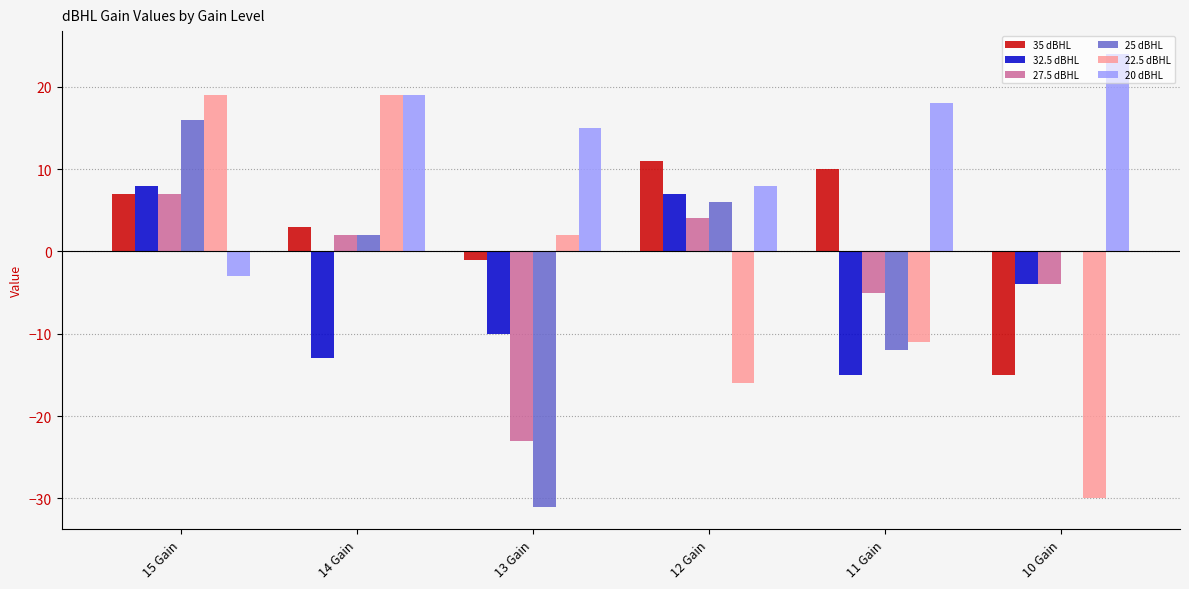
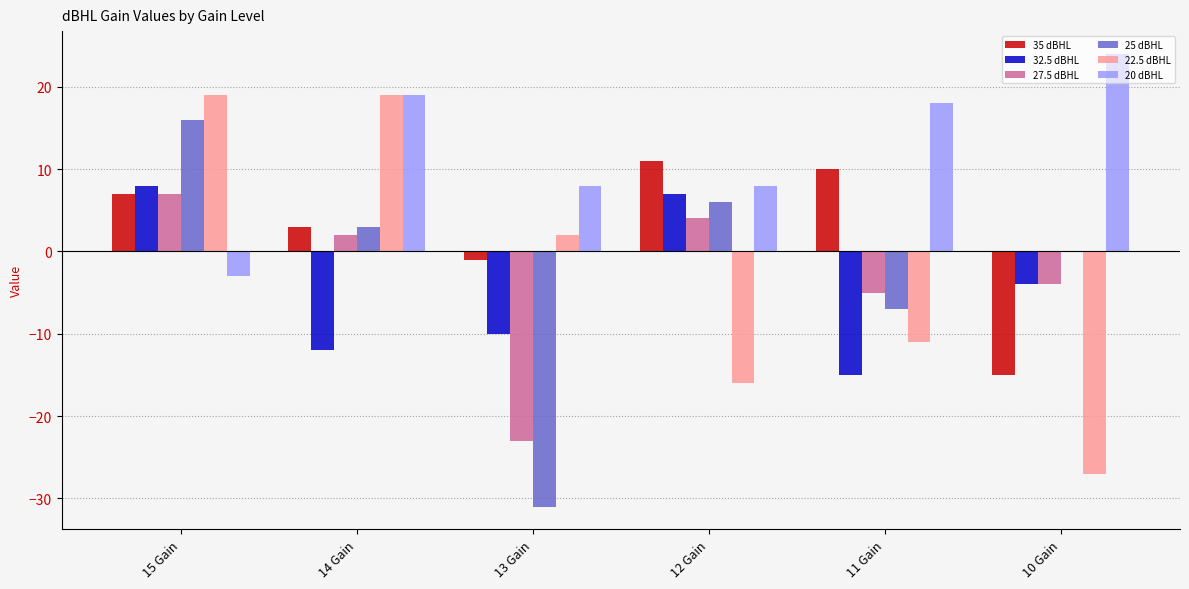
  {
    "35 dBHL": {
      "15 Gain": 7,
      "14 Gain": 3,
      "13 Gain": -1,
      "12 Gain": 11,
      "11 Gain": 10,
      "10 Gain": -15
    },
    "32.5 dBHL": {
      "15 Gain": 8,
-     "14 Gain": -13,
+     "14 Gain": -12,
      "13 Gain": -10,
      "12 Gain": 7,
      "11 Gain": -15,
      "10 Gain": -4
    },
    "27.5 dBHL": {
      "15 Gain": 7,
      "14 Gain": 2,
      "13 Gain": -23,
      "12 Gain": 4,
      "11 Gain": -5,
      "10 Gain": -4
    },
    "25 dBHL": {
      "15 Gain": 16,
-     "14 Gain": 2,
+     "14 Gain": 3,
      "13 Gain": -31,
      "12 Gain": 6,
-     "11 Gain": -12,
+     "11 Gain": -7,
      "10 Gain": 0
    },
    "22.5 dBHL": {
      "15 Gain": 19,
      "14 Gain": 19,
      "13 Gain": 2,
      "12 Gain": -16,
      "11 Gain": -11,
-     "10 Gain": -30
+     "10 Gain": -27
    },
    "20 dBHL": {
      "15 Gain": -3,
      "14 Gain": 19,
-     "13 Gain": 15,
+     "13 Gain": 8,
      "12 Gain": 8,
      "11 Gain": 18
    }
  }
